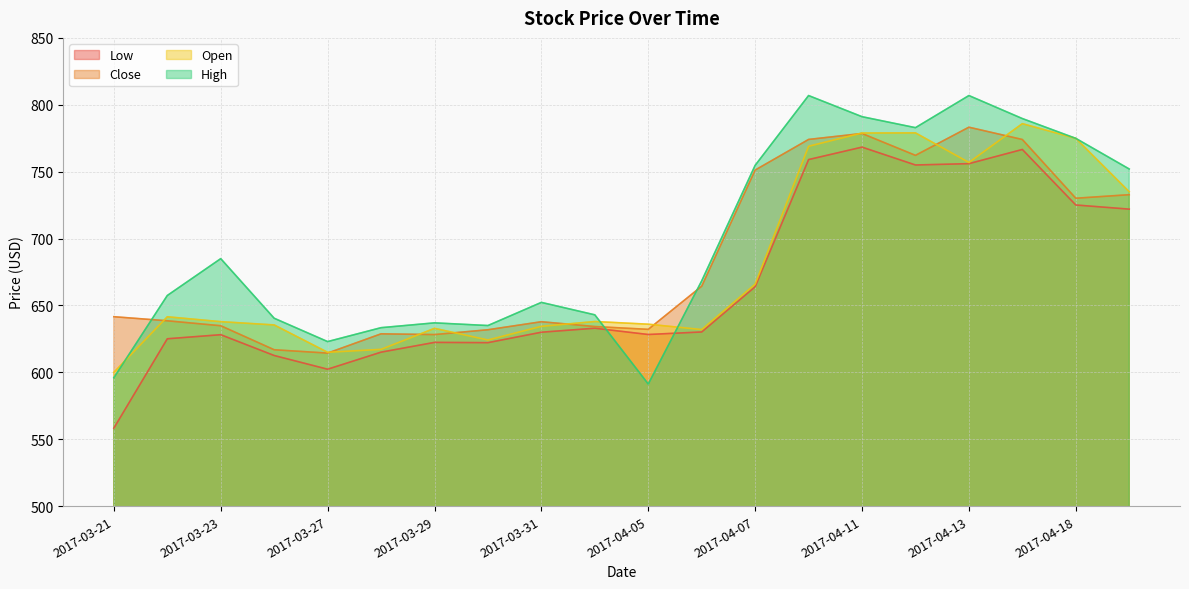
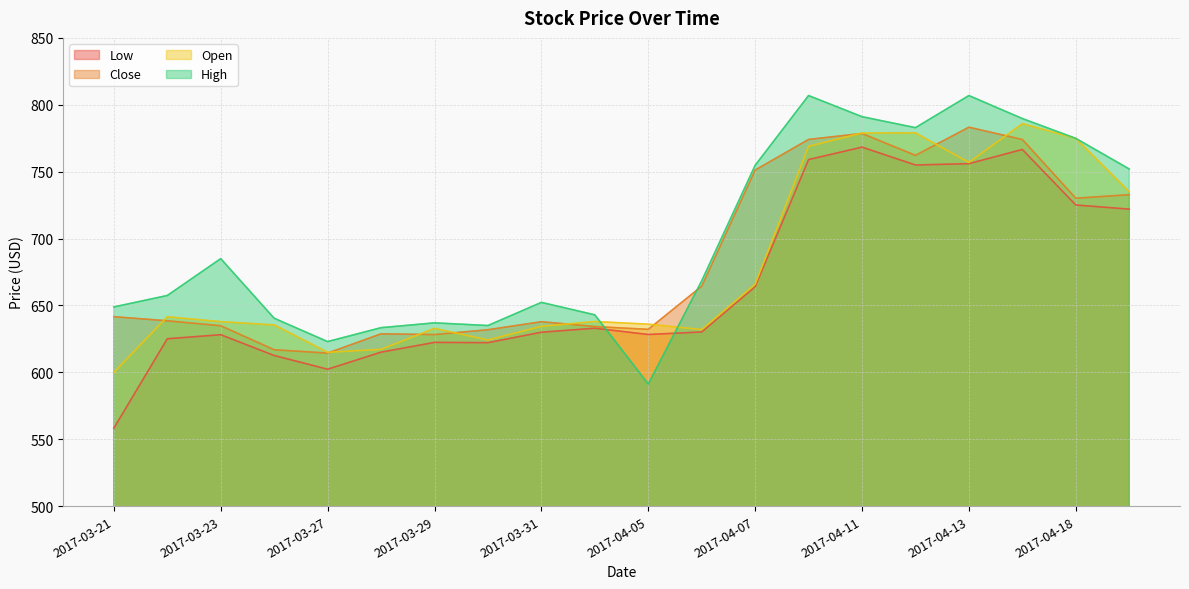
  {
    "High": {
-     "2017-03-21": 596,
+     "2017-03-21": 649,
      "2017-03-23": 685,
      "2017-03-27": 623,
      "2017-03-29": 637,
      "2017-03-31": 652,
      "2017-04-05": 591,
      "2017-04-07": 755,
      "2017-04-11": 791,
      "2017-04-13": 807
    }
  }
